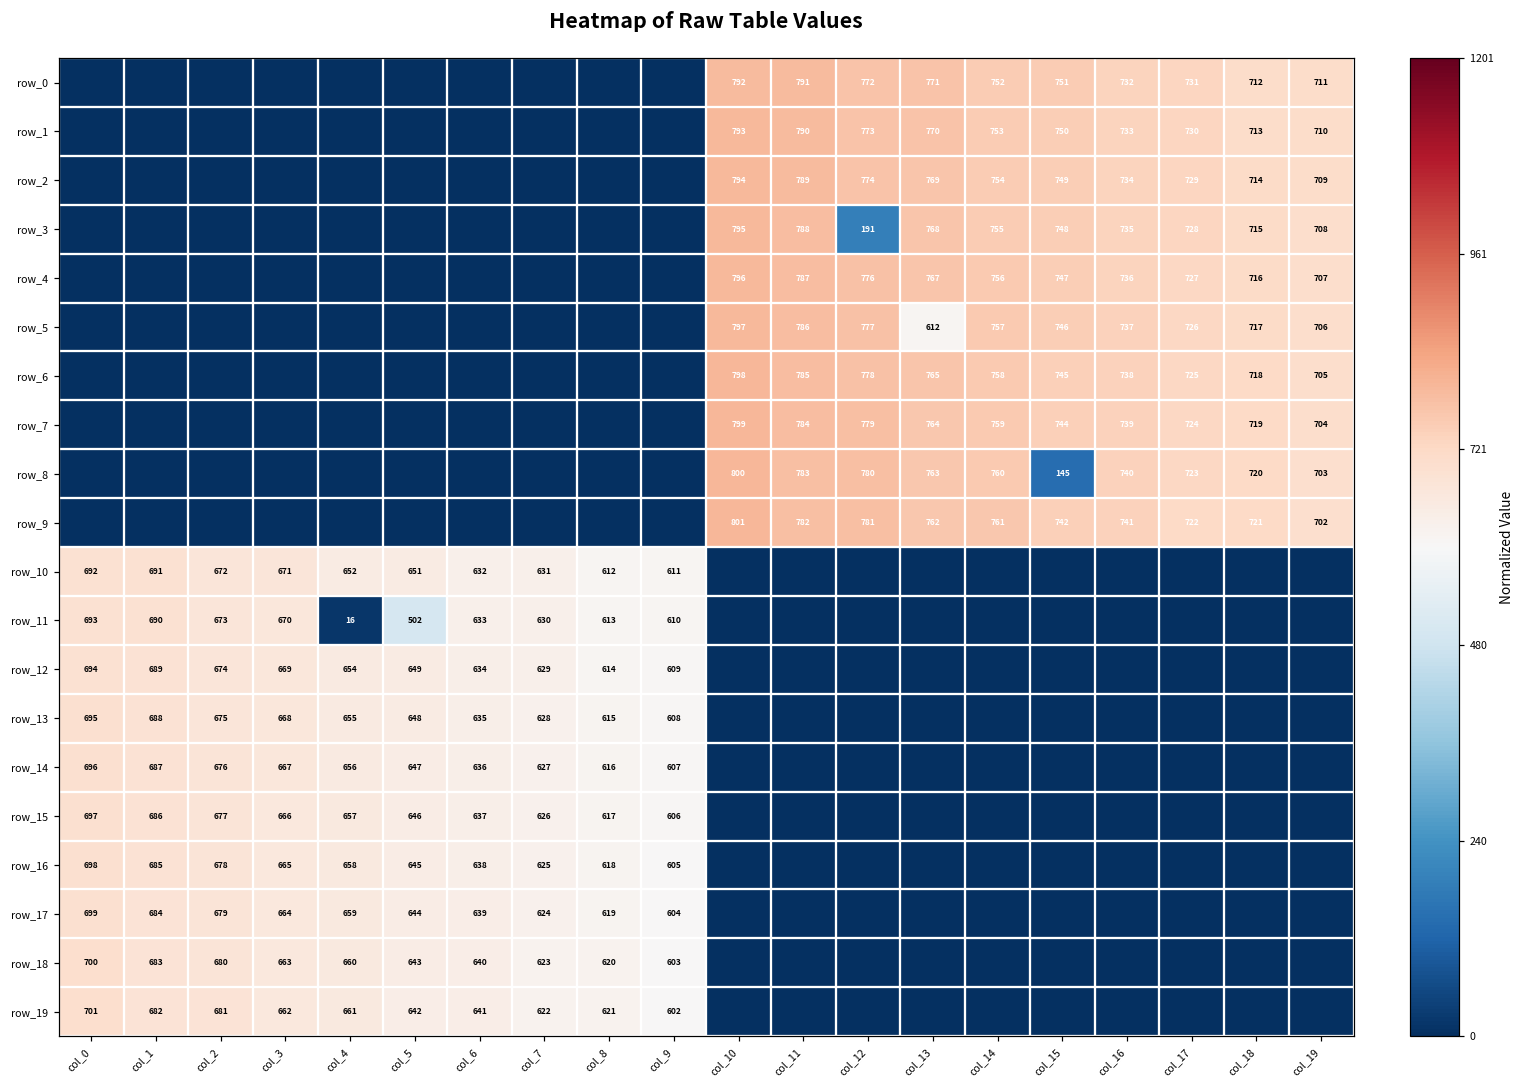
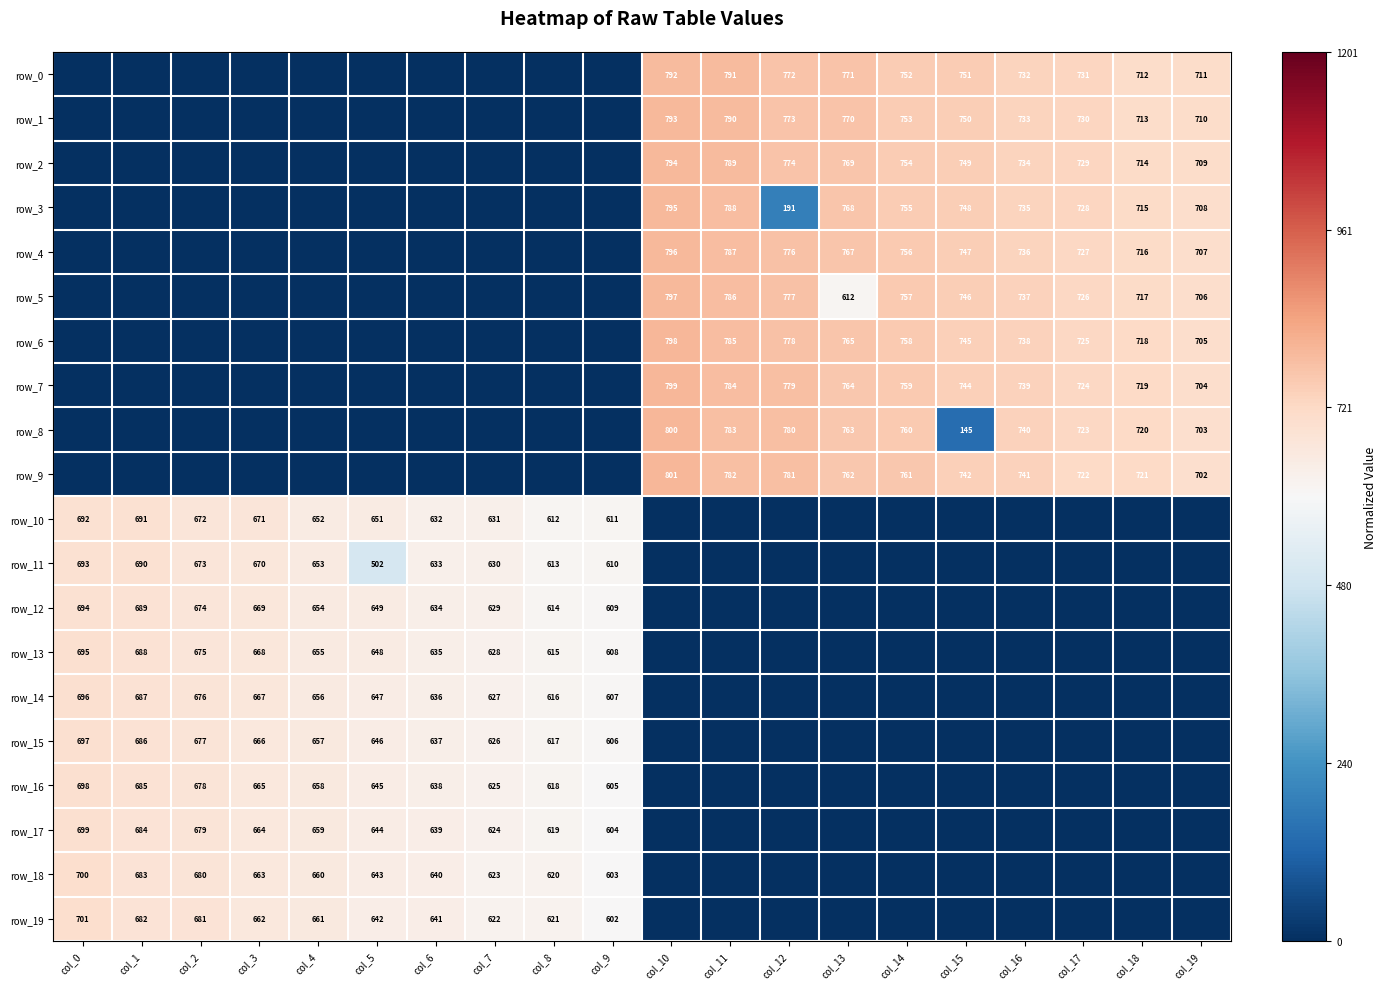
  {
    "row_0": {
      "col_10": 792,
      "col_11": 791,
      "col_12": 772,
      "col_13": 771,
      "col_14": 752,
      "col_15": 751,
      "col_16": 732,
      "col_17": 731,
      "col_18": 712,
      "col_19": 711
    },
    "row_1": {
      "col_10": 793,
      "col_11": 790,
      "col_12": 773,
      "col_13": 770,
      "col_14": 753,
      "col_15": 750,
      "col_16": 733,
      "col_17": 730,
      "col_18": 713,
      "col_19": 710
    },
    "row_2": {
      "col_10": 794,
      "col_11": 789,
      "col_12": 774,
      "col_13": 769,
      "col_14": 754,
      "col_15": 749,
      "col_16": 734,
      "col_17": 729,
      "col_18": 714,
      "col_19": 709
    },
    "row_3": {
      "col_10": 795,
      "col_11": 788,
      "col_12": 191,
      "col_13": 768,
      "col_14": 755,
      "col_15": 748,
      "col_16": 735,
      "col_17": 728,
      "col_18": 715,
      "col_19": 708
    },
    "row_4": {
      "col_10": 796,
      "col_11": 787,
      "col_12": 776,
      "col_13": 767,
      "col_14": 756,
      "col_15": 747,
      "col_16": 736,
      "col_17": 727,
      "col_18": 716,
      "col_19": 707
    },
    "row_5": {
      "col_10": 797,
      "col_11": 786,
      "col_12": 777,
      "col_13": 612,
      "col_14": 757,
      "col_15": 746,
      "col_16": 737,
      "col_17": 726,
      "col_18": 717,
      "col_19": 706
    },
    "row_6": {
      "col_10": 798,
      "col_11": 785,
      "col_12": 778,
      "col_13": 765,
      "col_14": 758,
      "col_15": 745,
      "col_16": 738,
      "col_17": 725,
      "col_18": 718,
      "col_19": 705
    },
    "row_7": {
      "col_10": 799,
      "col_11": 784,
      "col_12": 779,
      "col_13": 764,
      "col_14": 759,
      "col_15": 744,
      "col_16": 739,
      "col_17": 724,
      "col_18": 719,
      "col_19": 704
    },
    "row_8": {
      "col_10": 800,
      "col_11": 783,
      "col_12": 780,
      "col_13": 763,
      "col_14": 760,
      "col_15": 145,
      "col_16": 740,
      "col_17": 723,
      "col_18": 720,
      "col_19": 703
    },
    "row_9": {
      "col_10": 801,
      "col_11": 782,
      "col_12": 781,
      "col_13": 762,
      "col_14": 761,
      "col_15": 742,
      "col_16": 741,
      "col_17": 722,
      "col_18": 721,
      "col_19": 702
    },
    "row_10": {
      "col_0": 692,
      "col_1": 691,
      "col_2": 672,
      "col_3": 671,
      "col_4": 652,
      "col_5": 651,
      "col_6": 632,
      "col_7": 631,
      "col_8": 612,
      "col_9": 611
    },
    "row_11": {
      "col_0": 693,
      "col_1": 690,
      "col_2": 673,
      "col_3": 670,
-     "col_4": 16,
+     "col_4": 653,
      "col_5": 502,
      "col_6": 633,
      "col_7": 630,
      "col_8": 613,
      "col_9": 610
    },
    "row_12": {
      "col_0": 694,
      "col_1": 689,
      "col_2": 674,
      "col_3": 669,
      "col_4": 654,
      "col_5": 649,
      "col_6": 634,
      "col_7": 629,
      "col_8": 614,
      "col_9": 609
    },
    "row_13": {
      "col_0": 695,
      "col_1": 688,
      "col_2": 675,
      "col_3": 668,
      "col_4": 655,
      "col_5": 648,
      "col_6": 635,
      "col_7": 628,
      "col_8": 615,
      "col_9": 608
    },
    "row_14": {
      "col_0": 696,
      "col_1": 687,
      "col_2": 676,
      "col_3": 667,
      "col_4": 656,
      "col_5": 647,
      "col_6": 636,
      "col_7": 627,
      "col_8": 616,
      "col_9": 607
    },
    "row_15": {
      "col_0": 697,
      "col_1": 686,
      "col_2": 677,
      "col_3": 666,
      "col_4": 657,
      "col_5": 646,
      "col_6": 637,
      "col_7": 626,
      "col_8": 617,
      "col_9": 606
    },
    "row_16": {
      "col_0": 698,
      "col_1": 685,
      "col_2": 678,
      "col_3": 665,
      "col_4": 658,
      "col_5": 645,
      "col_6": 638,
      "col_7": 625,
      "col_8": 618,
      "col_9": 605
    },
    "row_17": {
      "col_0": 699,
      "col_1": 684,
      "col_2": 679,
      "col_3": 664,
      "col_4": 659,
      "col_5": 644,
      "col_6": 639,
      "col_7": 624,
      "col_8": 619,
      "col_9": 604
    },
    "row_18": {
      "col_0": 700,
      "col_1": 683,
      "col_2": 680,
      "col_3": 663,
      "col_4": 660,
      "col_5": 643,
      "col_6": 640,
      "col_7": 623,
      "col_8": 620,
      "col_9": 603
    },
    "row_19": {
      "col_0": 701,
      "col_1": 682,
      "col_2": 681,
      "col_3": 662,
      "col_4": 661,
      "col_5": 642,
      "col_6": 641,
      "col_7": 622,
      "col_8": 621,
      "col_9": 602
    }
  }
